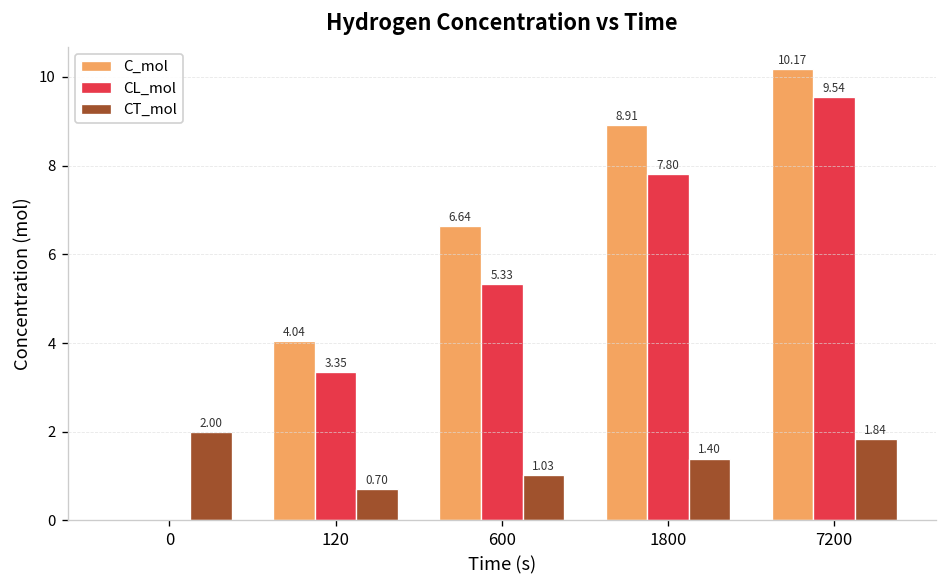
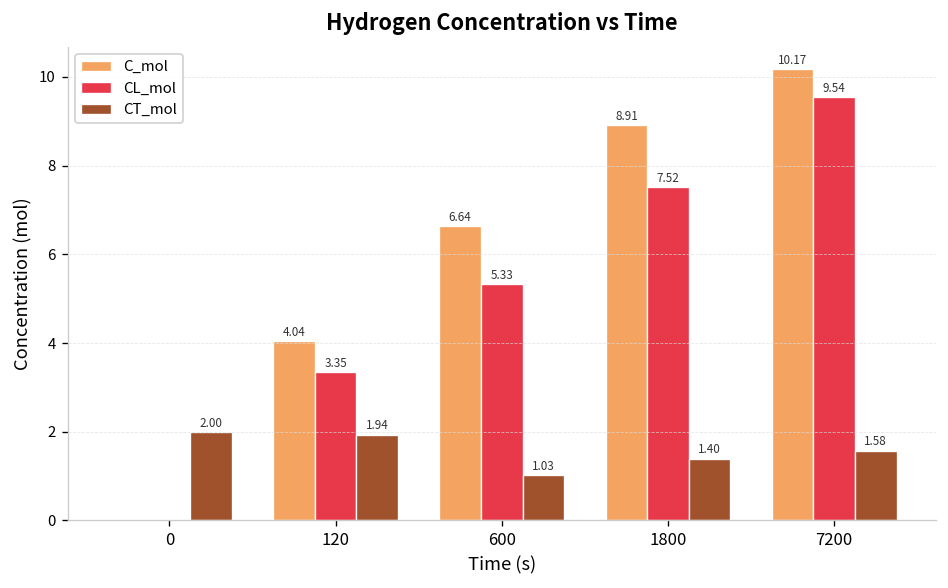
  {
    "C_mol": {
      "120": 4.04,
      "600": 6.64,
      "1800": 8.91,
      "7200": 10.17
    },
    "CL_mol": {
      "120": 3.35,
      "600": 5.33,
-     "1800": 7.80,
+     "1800": 7.52,
      "7200": 9.54
    },
    "CT_mol": {
      "0": 2.00,
-     "120": 0.70,
+     "120": 1.94,
      "600": 1.03,
      "1800": 1.40,
-     "7200": 1.84
+     "7200": 1.58
    }
  }
